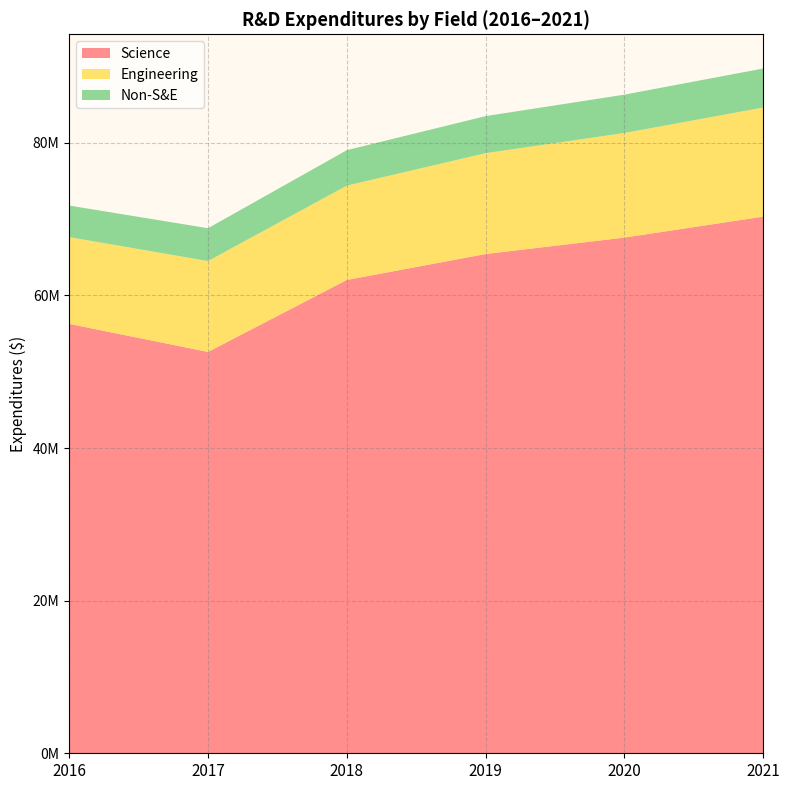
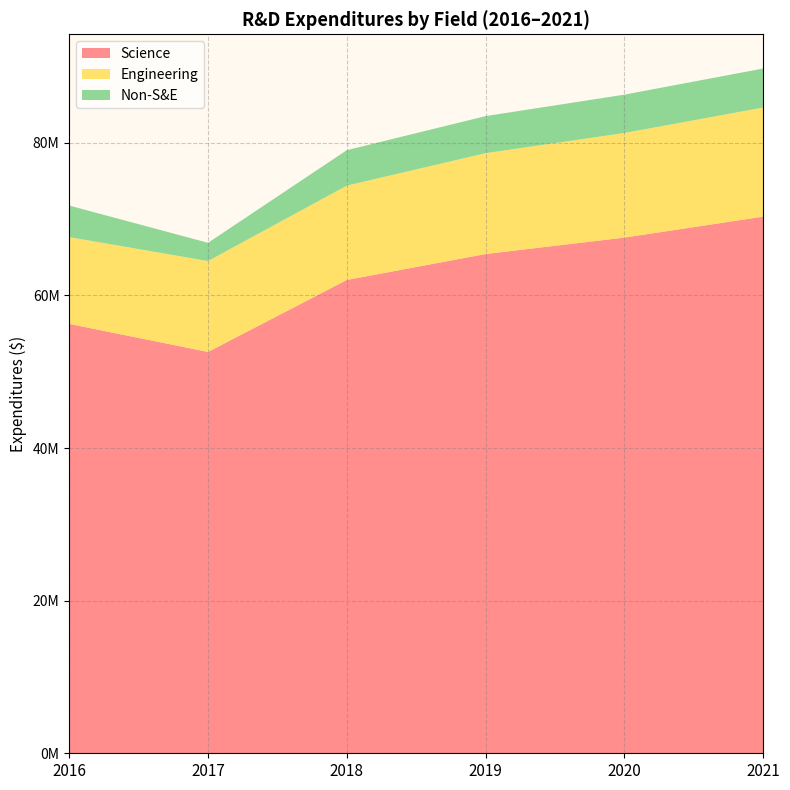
  {
    "Science": {
      "2016": 56000000,
      "2017": 53000000,
      "2018": 62000000,
      "2019": 65000000,
      "2020": 68000000,
      "2021": 70000000
    },
    "Engineering": {
      "2016": 11000000,
      "2017": 12000000,
      "2018": 12000000,
      "2019": 13000000,
      "2020": 14000000,
      "2021": 14000000
    },
    "Non-S&E": {
      "2016": 4000000,
-     "2017": 4000000,
+     "2017": 2000000,
      "2018": 5000000,
      "2019": 5000000,
      "2020": 5000000,
      "2021": 5000000
    }
  }
